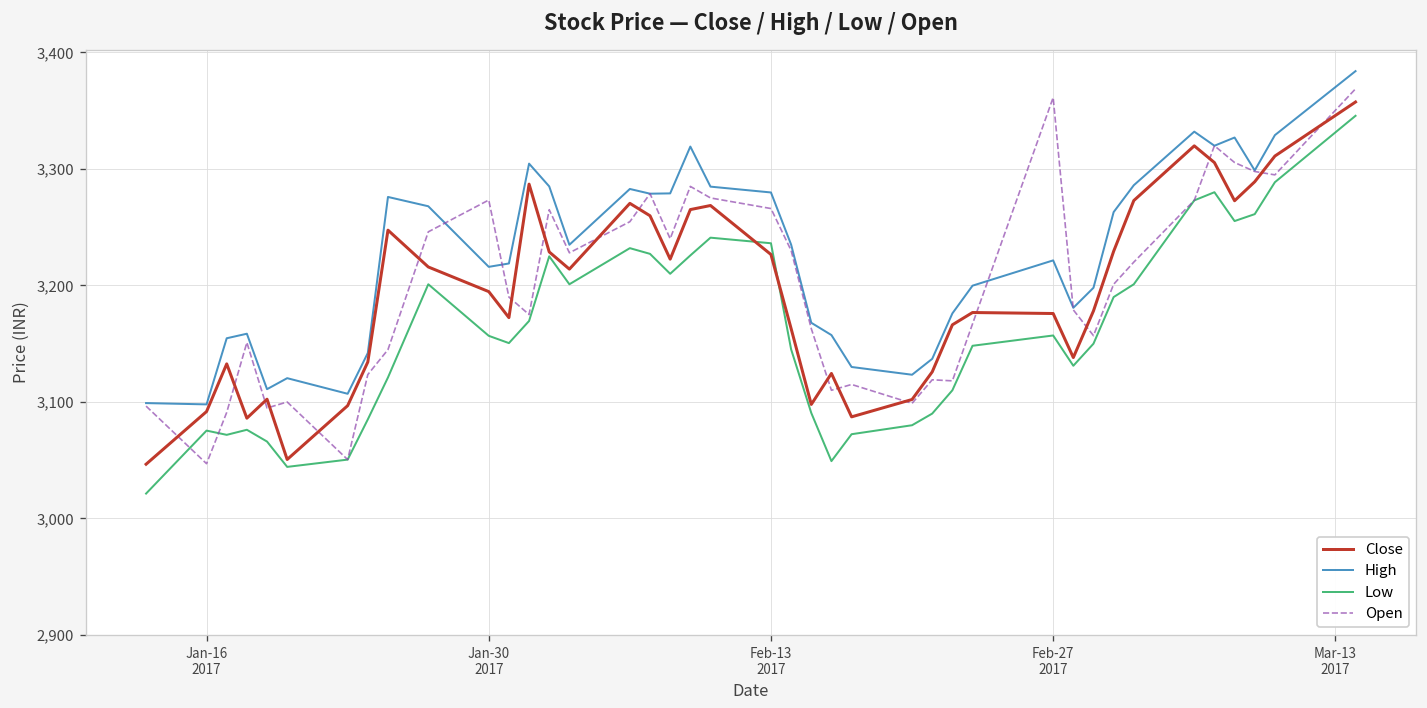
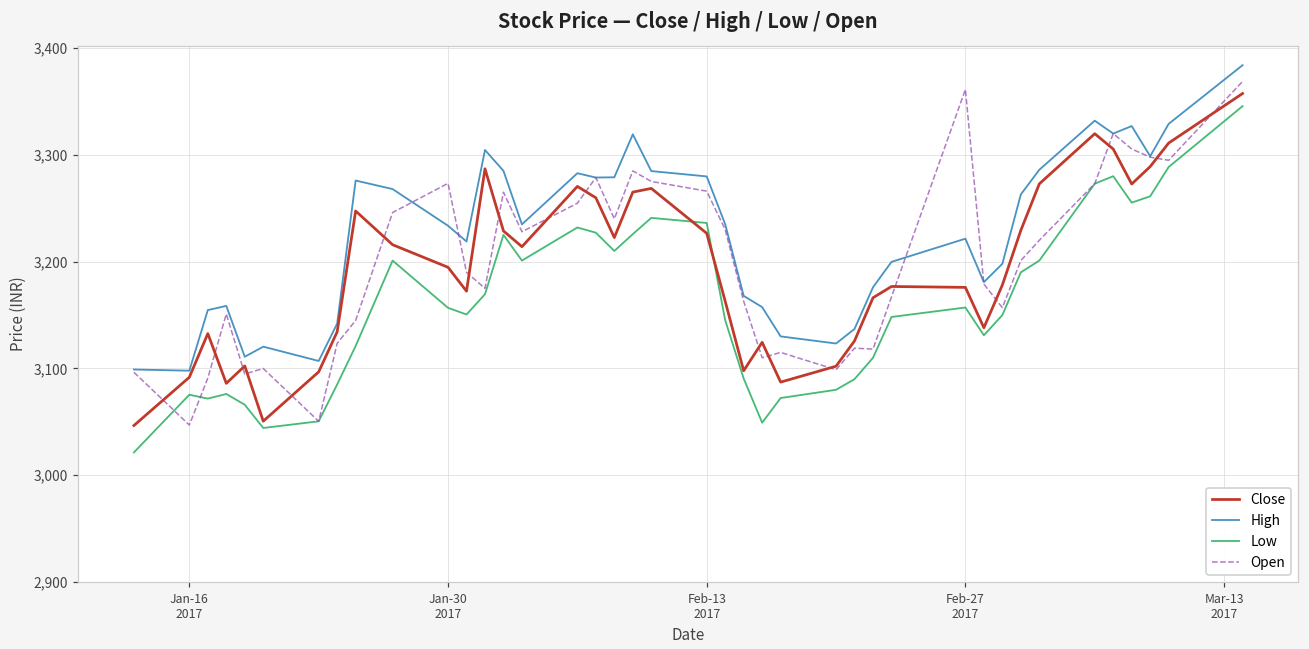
  {
    "Close": {
      "Jan-16 2017": "3,090",
      "Jan-30 2017": "3,190",
      "Feb-13 2017": "3,230",
      "Feb-27 2017": "3,180"
    },
    "High": {
      "Jan-16 2017": "3,100",
-     "Jan-30 2017": "3,220",
+     "Jan-30 2017": "3,230",
      "Feb-13 2017": "3,280",
      "Feb-27 2017": "3,220"
    },
    "Low": {
      "Jan-16 2017": "3,080",
      "Jan-30 2017": "3,160",
      "Feb-13 2017": "3,240",
      "Feb-27 2017": "3,160"
    },
    "Open": {
      "Jan-16 2017": "3,050",
      "Jan-30 2017": "3,270",
      "Feb-13 2017": "3,270",
      "Feb-27 2017": "3,360"
    }
  }
